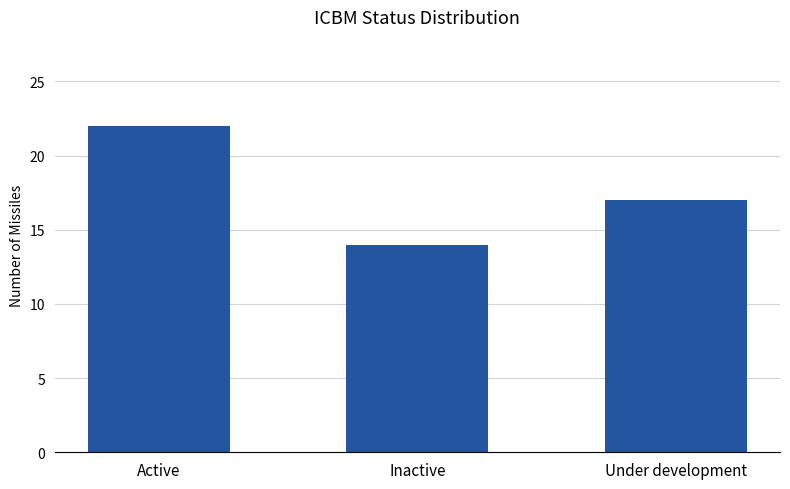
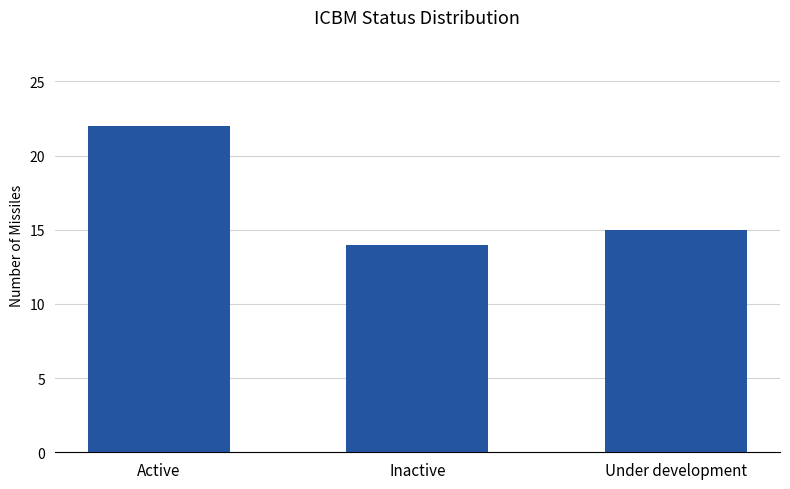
  {
    "Active": 22,
    "Inactive": 14,
-   "Under development": 17
+   "Under development": 15
  }
